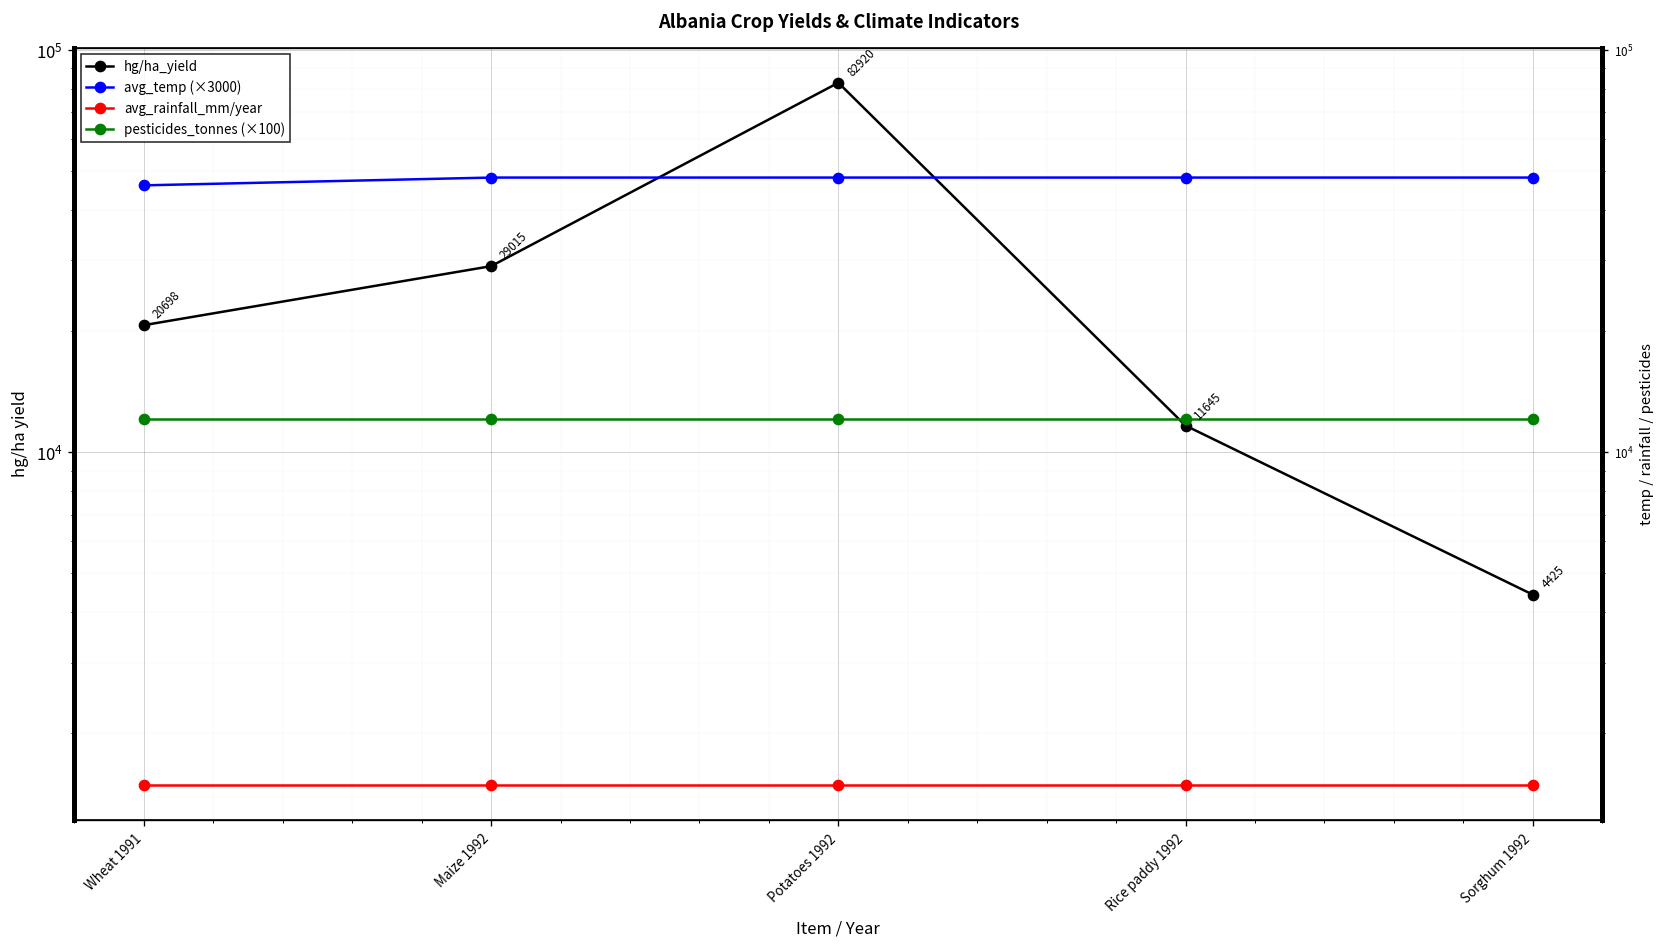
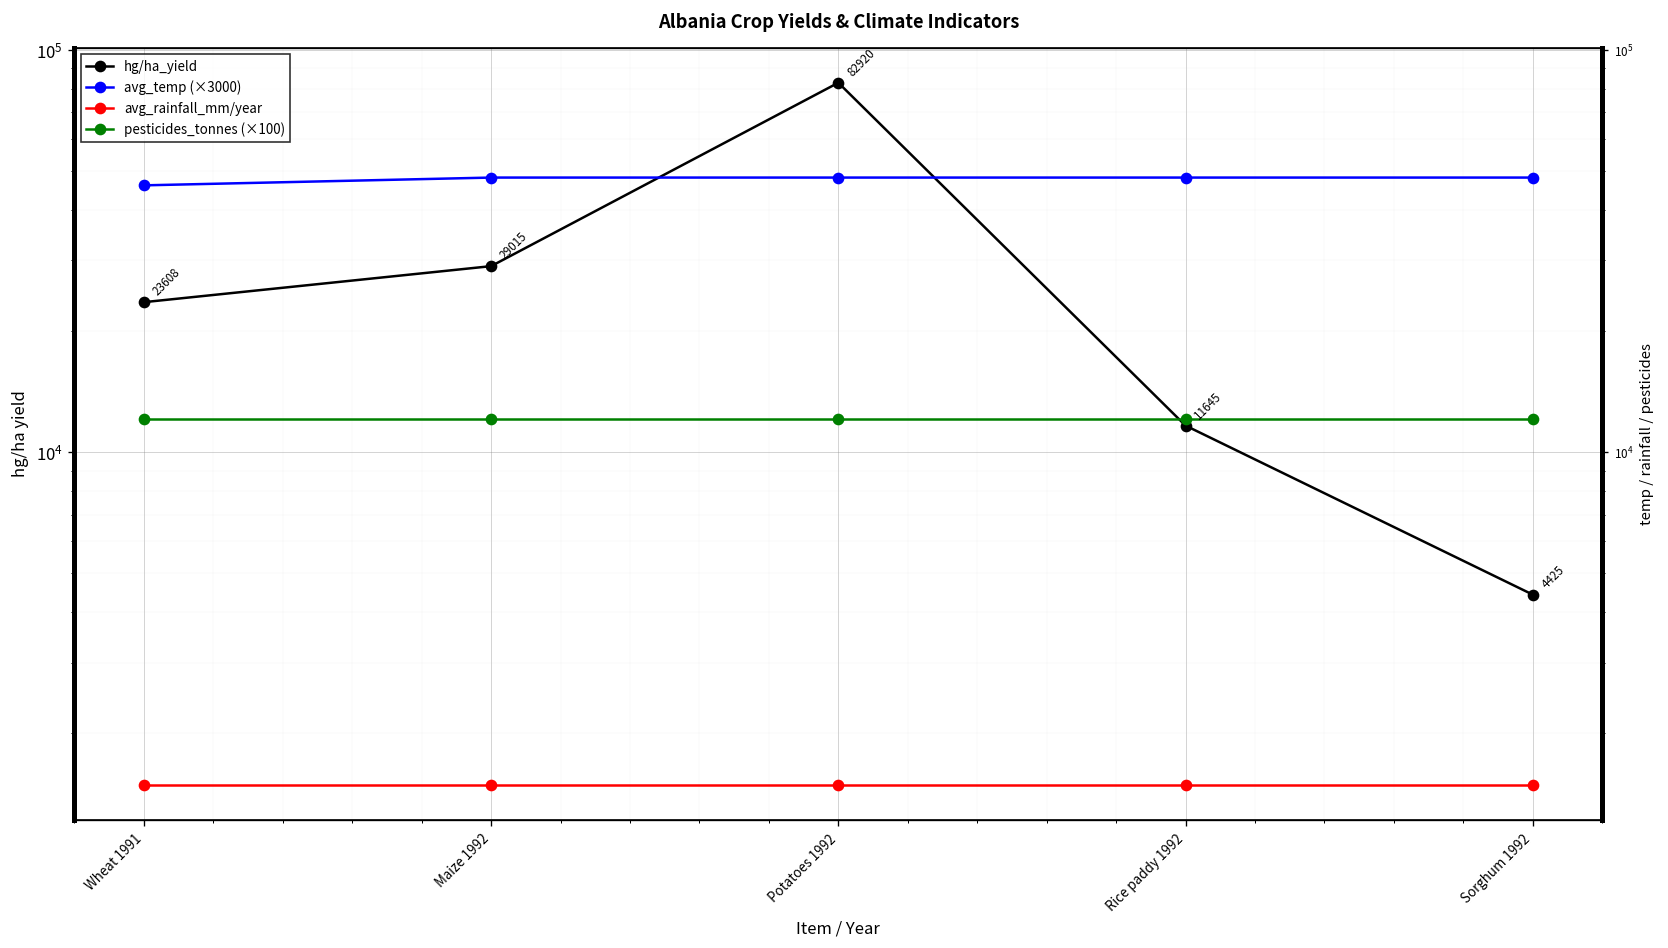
  {
    "hg/ha_yield": {
-     "Wheat 1991": 20698,
+     "Wheat 1991": 23608,
      "Maize 1992": 29015,
      "Potatoes 1992": 82920,
      "Rice paddy 1992": 11645,
      "Sorghum 1992": 4425
    },
    "avg_temp (×3000)": {
      "Wheat 1991": 46000,
      "Maize 1992": 48000,
      "Potatoes 1992": 48000,
      "Rice paddy 1992": 48000,
      "Sorghum 1992": 48000
    },
    "avg_rainfall_mm/year": {
      "Wheat 1991": 1500,
      "Maize 1992": 1500,
      "Potatoes 1992": 1500,
      "Rice paddy 1992": 1500,
      "Sorghum 1992": 1500
    },
    "pesticides_tonnes (×100)": {
      "Wheat 1991": 12100,
      "Maize 1992": 12100,
      "Potatoes 1992": 12100,
      "Sorghum 1992": 12100
    }
  }
